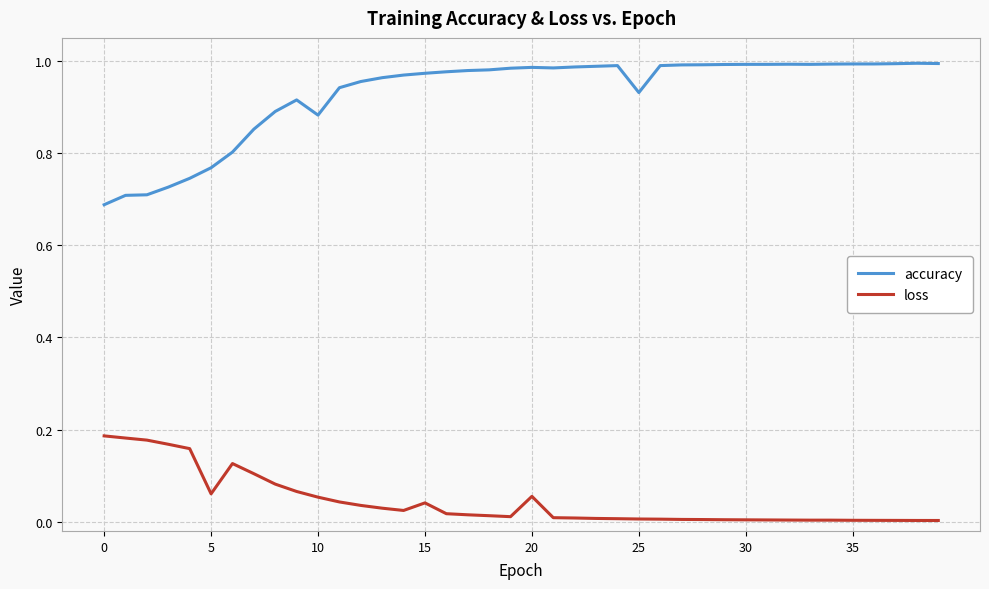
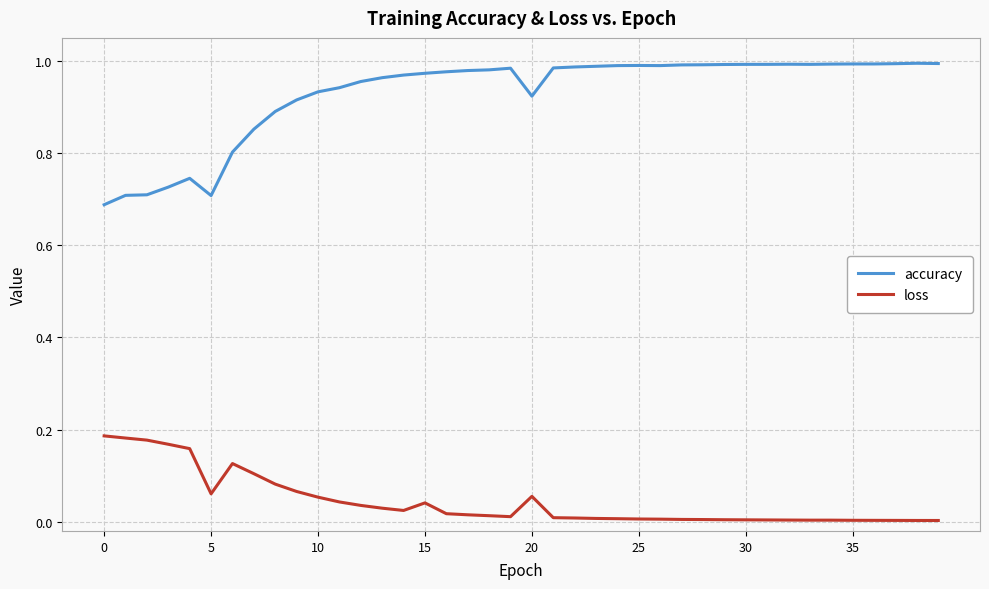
  {
    "accuracy": {
      "0": 0.69,
-     "5": 0.77,
-     "10": 0.88,
+     "5": 0.71,
+     "10": 0.93,
      "15": 0.97,
-     "20": 0.99,
-     "25": 0.93,
+     "20": 0.92,
+     "25": 0.99,
      "30": 0.99,
      "35": 0.99
    },
    "loss": {
      "0": 0.19,
      "5": 0.06,
      "10": 0.05,
      "15": 0.04,
      "20": 0.06,
      "25": 0.01,
      "30": 0.00,
      "35": 0.00
    }
  }
